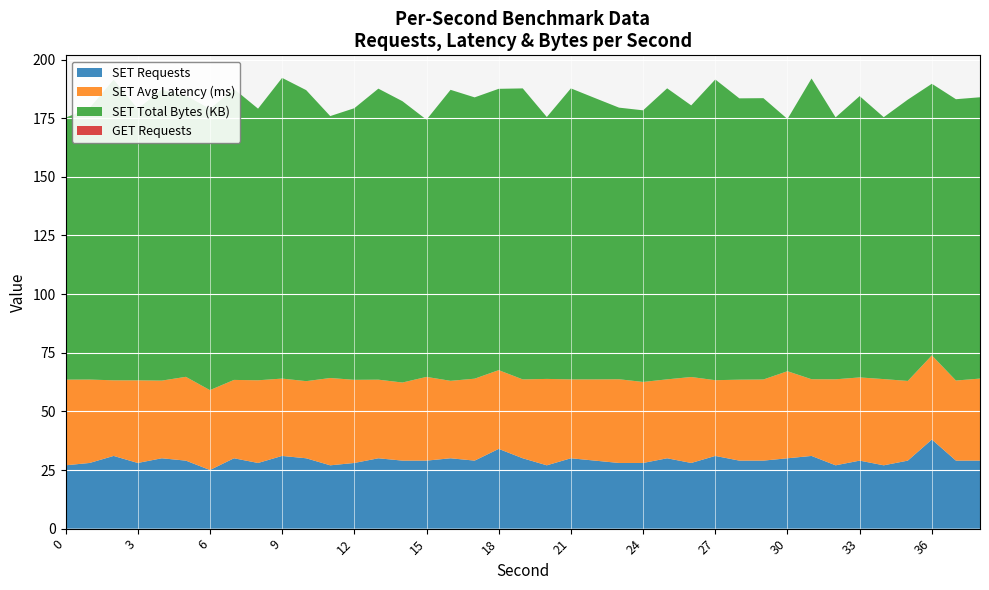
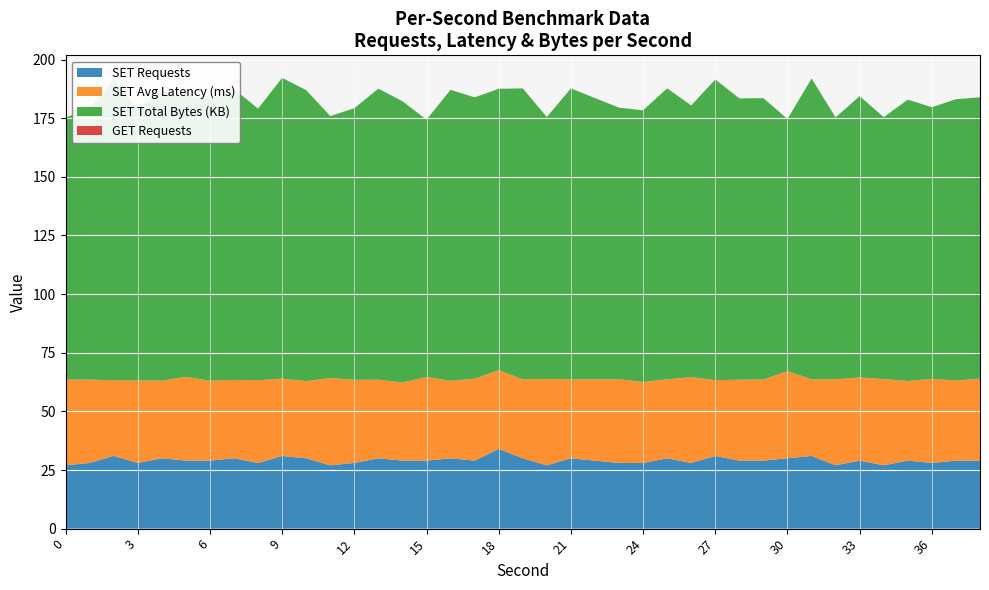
  {
    "SET Requests": {
      "0": 27,
      "3": 28,
-     "6": 25,
+     "6": 29,
      "9": 31,
      "12": 28,
      "15": 29,
      "18": 34,
      "21": 30,
      "24": 28,
      "27": 31,
      "30": 30,
      "33": 29,
-     "36": 38
+     "36": 28
    },
    "SET Avg Latency (ms)": {
      "0": 37,
      "3": 35,
      "6": 34,
      "9": 33,
      "12": 35,
      "15": 36,
      "18": 34,
      "21": 34,
      "24": 35,
      "27": 32,
      "30": 37,
      "33": 35,
      "36": 36
    }
  }
